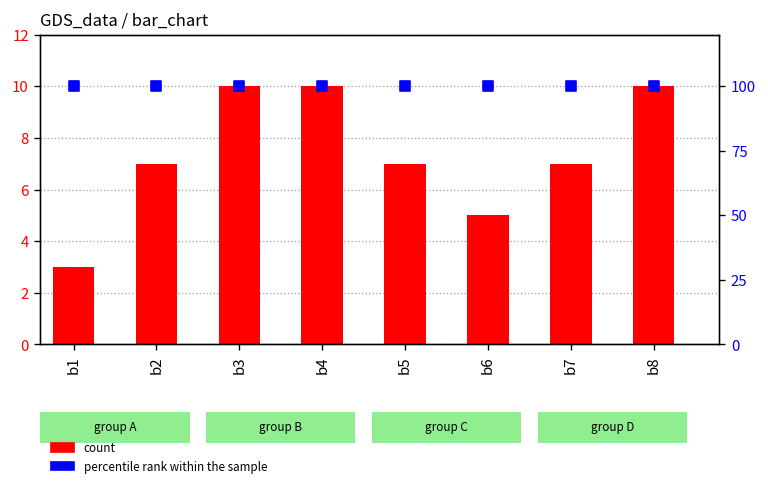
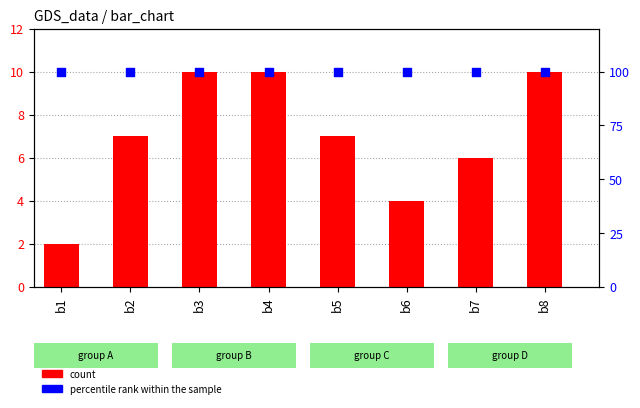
  {
    "count": {
-     "b1": 3,
+     "b1": 2,
      "b2": 7,
      "b3": 10,
      "b4": 10,
      "b5": 7,
-     "b6": 5,
-     "b7": 7,
+     "b6": 4,
+     "b7": 6,
      "b8": 10
    }
  }
